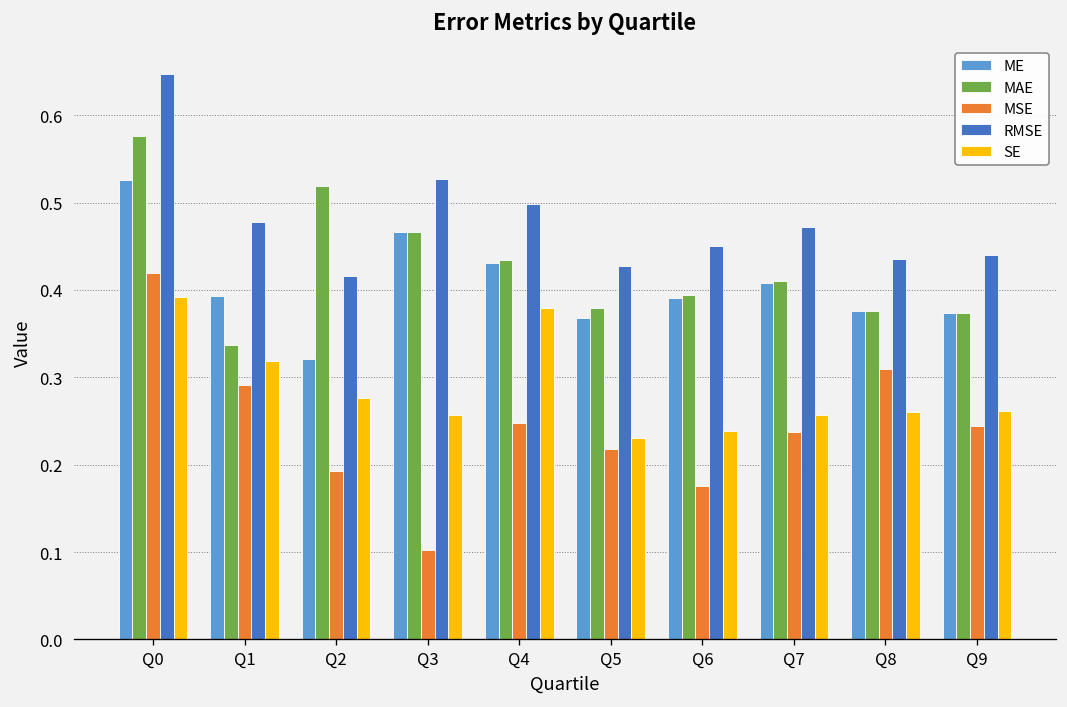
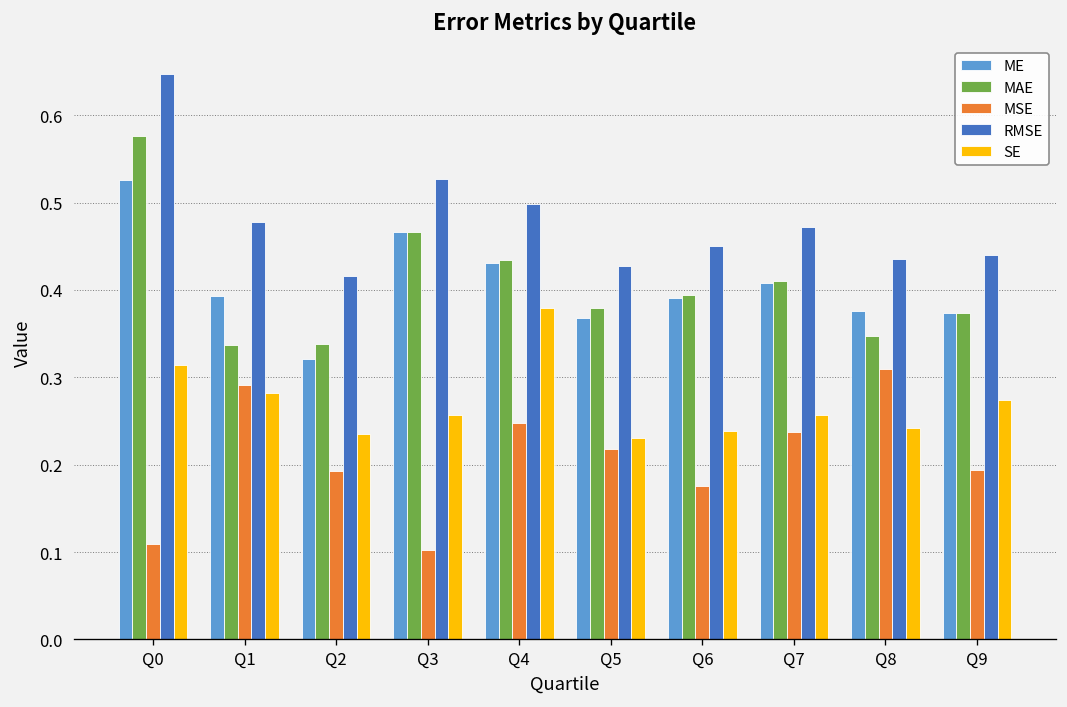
  {
    "MAE": {
      "Q0": 0.58,
      "Q1": 0.34,
-     "Q2": 0.52,
+     "Q2": 0.34,
      "Q3": 0.47,
      "Q4": 0.43,
      "Q5": 0.38,
      "Q6": 0.39,
      "Q7": 0.41,
-     "Q8": 0.38,
+     "Q8": 0.35,
      "Q9": 0.37
    },
    "MSE": {
-     "Q0": 0.42,
+     "Q0": 0.11,
      "Q1": 0.29,
      "Q2": 0.19,
      "Q3": 0.10,
      "Q4": 0.25,
      "Q5": 0.22,
      "Q6": 0.18,
      "Q7": 0.24,
      "Q8": 0.31,
-     "Q9": 0.24
+     "Q9": 0.19
    },
    "SE": {
-     "Q0": 0.39,
-     "Q1": 0.32,
-     "Q2": 0.28,
+     "Q0": 0.31,
+     "Q1": 0.28,
+     "Q2": 0.24,
      "Q3": 0.26,
      "Q4": 0.38,
      "Q5": 0.23,
      "Q6": 0.24,
      "Q7": 0.26,
-     "Q8": 0.26,
-     "Q9": 0.26
+     "Q8": 0.24,
+     "Q9": 0.27
    }
  }
